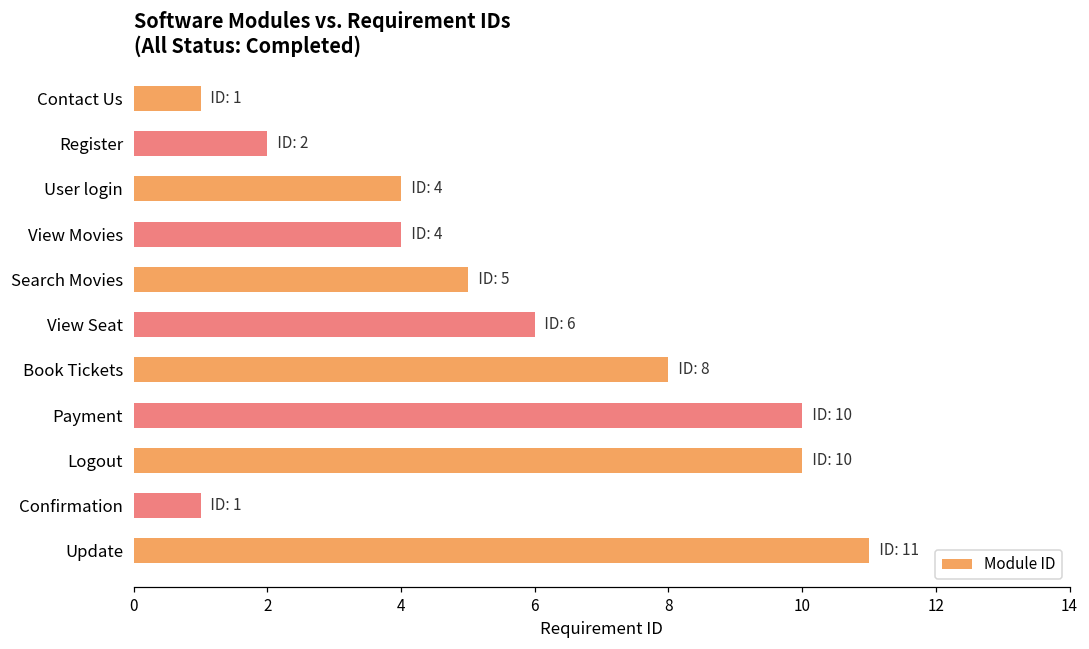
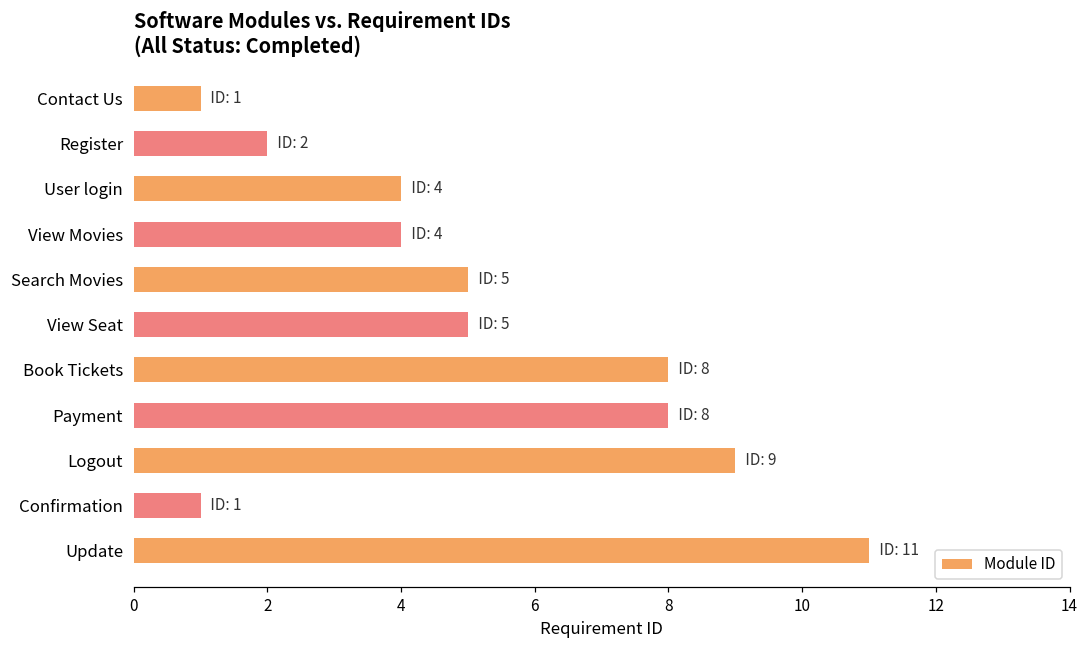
  {
    "Contact Us": 1,
    "Register": 2,
    "User login": 4,
    "View Movies": 4,
    "Search Movies": 5,
-   "View Seat": 6,
+   "View Seat": 5,
    "Book Tickets": 8,
-   "Payment": 10,
-   "Logout": 10,
+   "Payment": 8,
+   "Logout": 9,
    "Confirmation": 1,
    "Update": 11
  }
